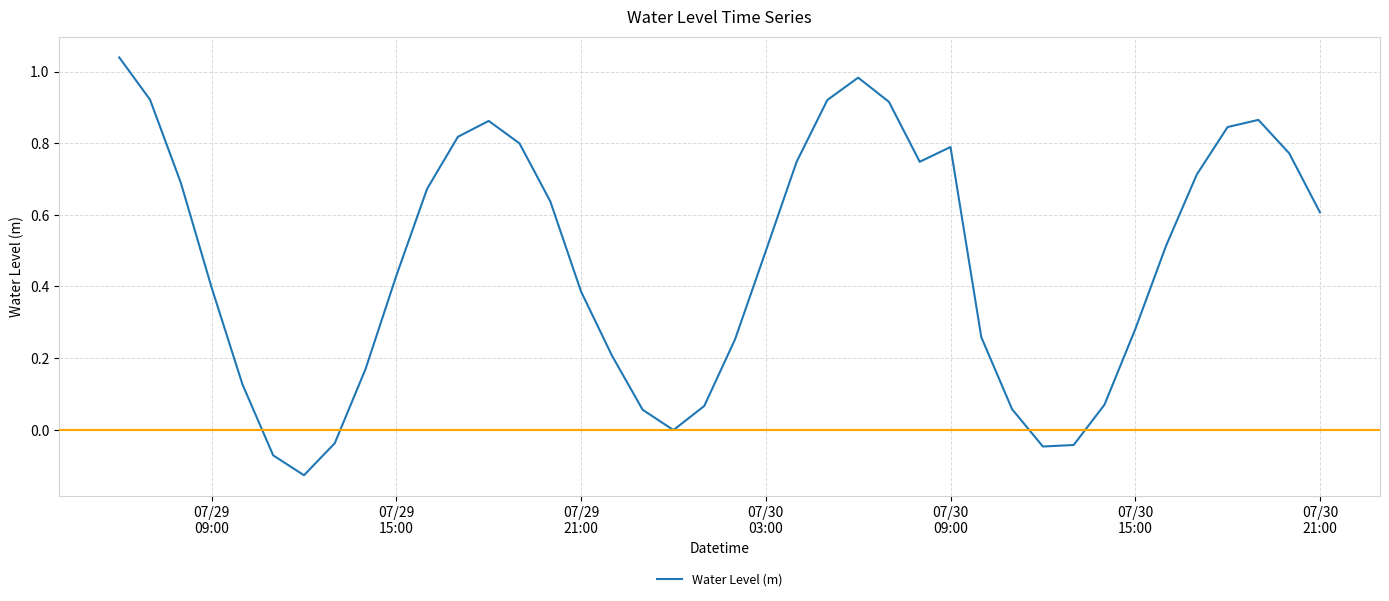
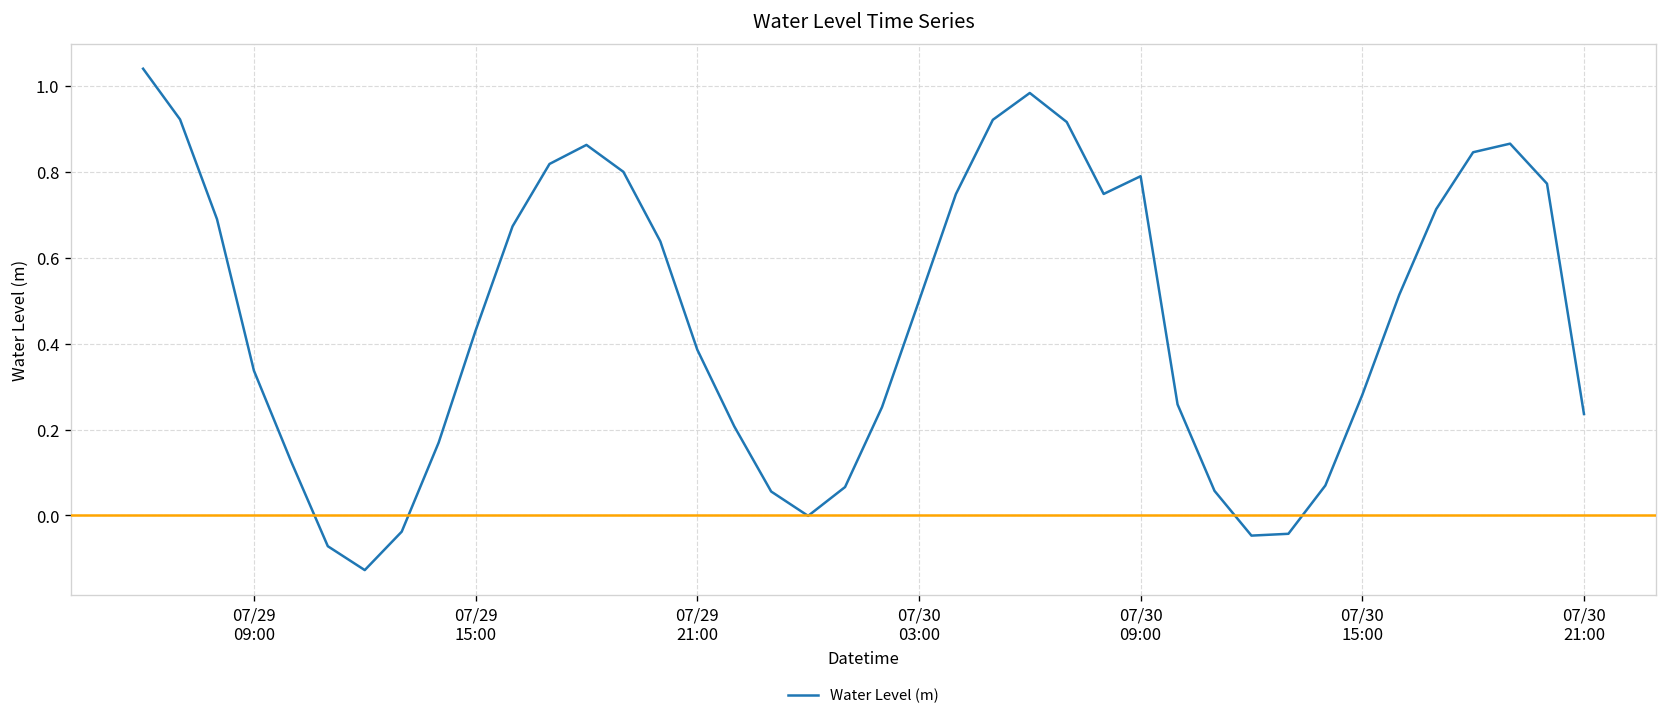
  {
-   "07/29 09:00": 0.40,
+   "07/29 09:00": 0.34,
    "07/29 15:00": 0.43,
    "07/29 21:00": 0.39,
    "07/30 03:00": 0.50,
    "07/30 09:00": 0.79,
    "07/30 15:00": 0.28,
-   "07/30 21:00": 0.61
+   "07/30 21:00": 0.24
  }
